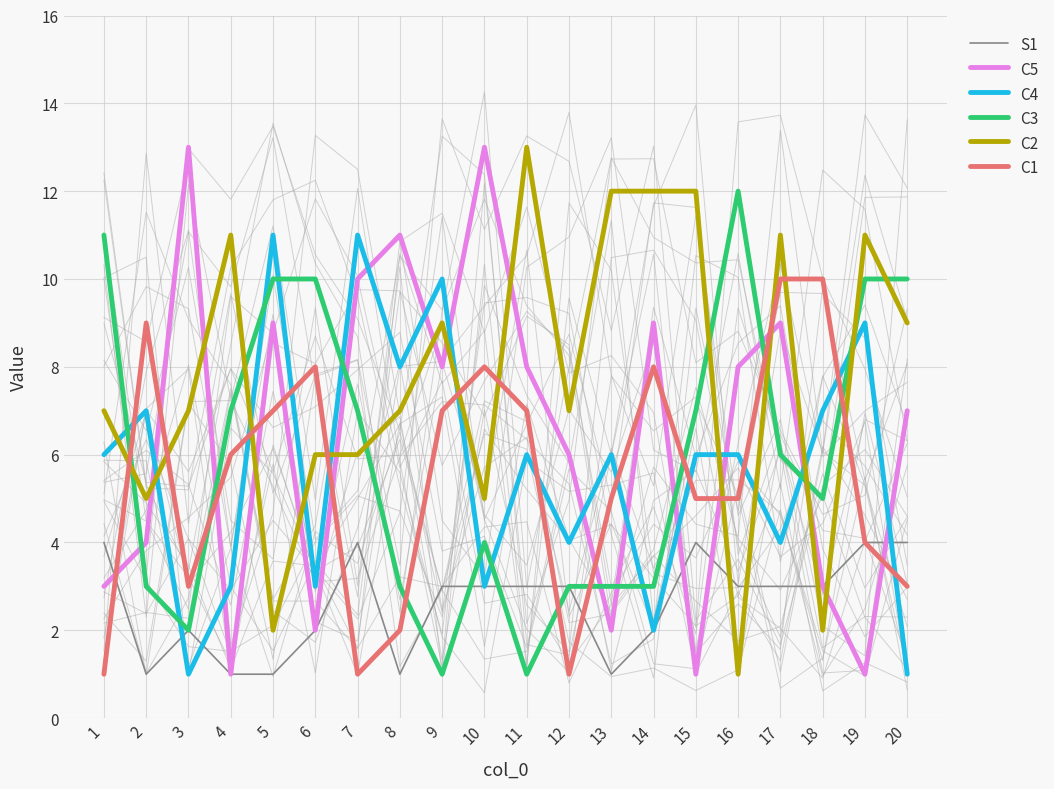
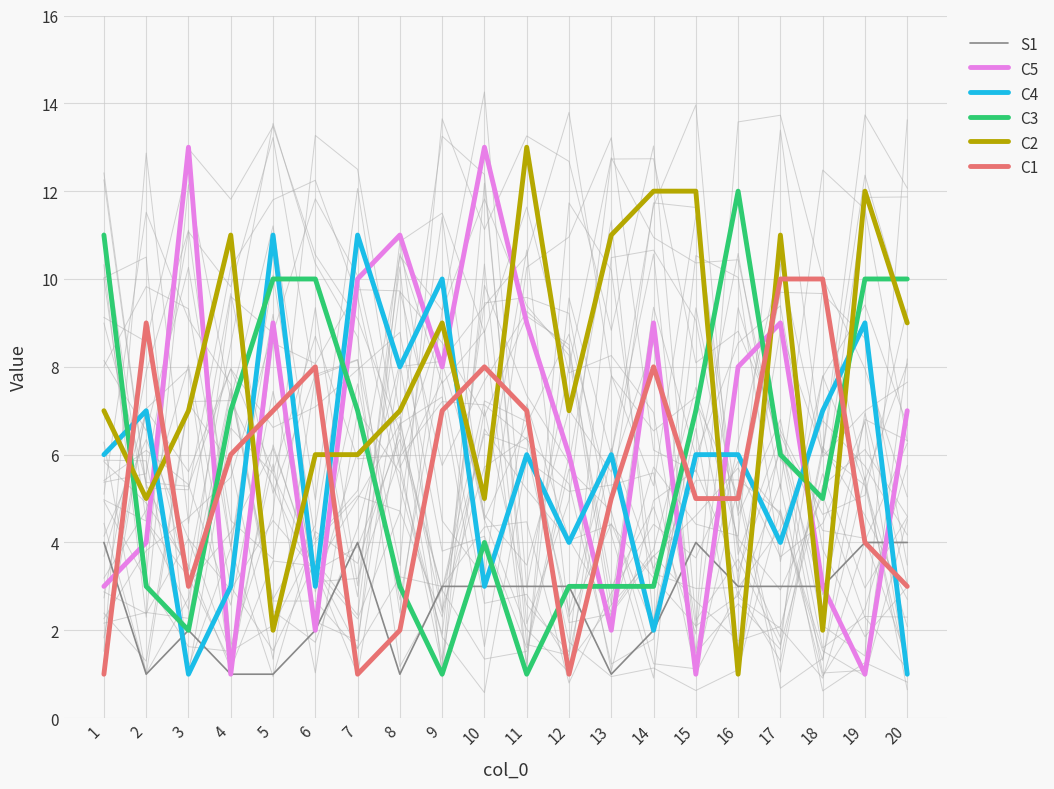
  {
    "C5": {
      "1": 3,
      "2": 4,
      "5": 9,
      "8": 11,
      "9": 8,
      "10": 13,
-     "11": 8,
+     "11": 9,
      "13": 2,
      "14": 9,
      "16": 8,
      "17": 9,
      "20": 7
    },
    "C4": {
      "1": 6,
      "5": 11,
      "6": 3,
      "7": 11,
      "9": 10,
      "11": 6,
      "16": 6,
      "17": 4,
      "18": 7,
      "19": 9
    },
    "C3": {
      "2": 3,
      "4": 7,
      "5": 10,
      "6": 10,
      "8": 3,
      "9": 1,
      "10": 4,
      "11": 1,
      "14": 3,
      "15": 7,
      "16": 12,
      "17": 6,
      "19": 10,
      "20": 10
    },
    "C2": {
      "1": 7,
      "2": 5,
      "3": 7,
      "4": 11,
      "5": 2,
      "6": 6,
      "7": 6,
      "8": 7,
      "10": 5,
      "11": 13,
-     "13": 12,
+     "13": 11,
      "14": 12,
      "15": 12,
      "16": 1,
      "17": 11,
      "18": 2,
-     "19": 11
+     "19": 12
    },
    "C1": {
      "1": 1,
      "2": 9,
      "4": 6,
      "5": 7,
      "6": 8,
      "8": 2,
      "9": 7,
      "10": 8,
      "11": 7,
      "14": 8,
      "15": 5,
      "16": 5,
      "17": 10
    }
  }
